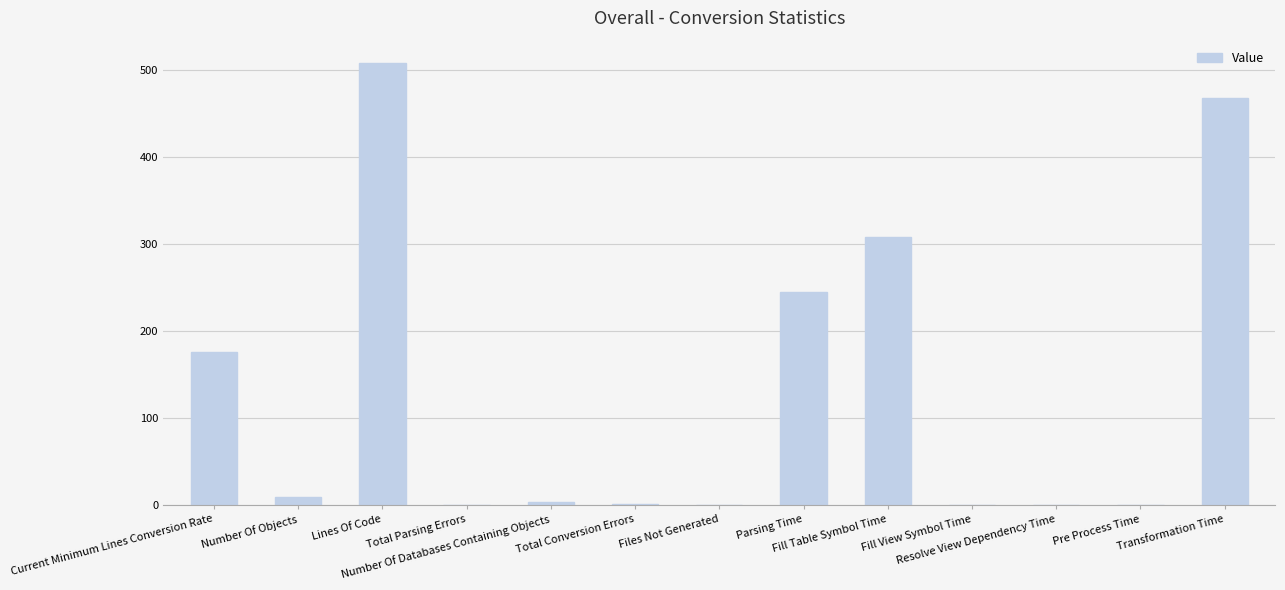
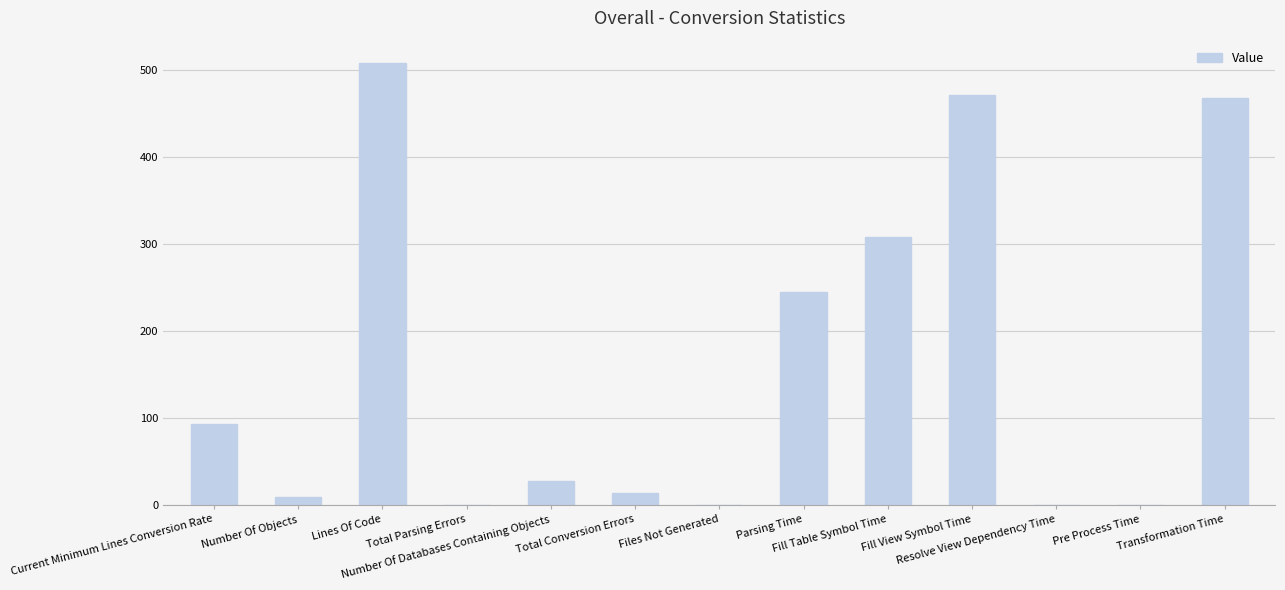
  {
-   "Current Minimum Lines Conversion Rate": 180,
+   "Current Minimum Lines Conversion Rate": 90,
    "Number Of Objects": 10,
    "Lines Of Code": 510,
    "Total Parsing Errors": 0,
-   "Number Of Databases Containing Objects": 0,
-   "Total Conversion Errors": 0,
+   "Number Of Databases Containing Objects": 30,
+   "Total Conversion Errors": 10,
    "Files Not Generated": 0,
    "Parsing Time": 240,
    "Fill Table Symbol Time": 310,
-   "Fill View Symbol Time": 0,
+   "Fill View Symbol Time": 470,
    "Transformation Time": 470
  }
